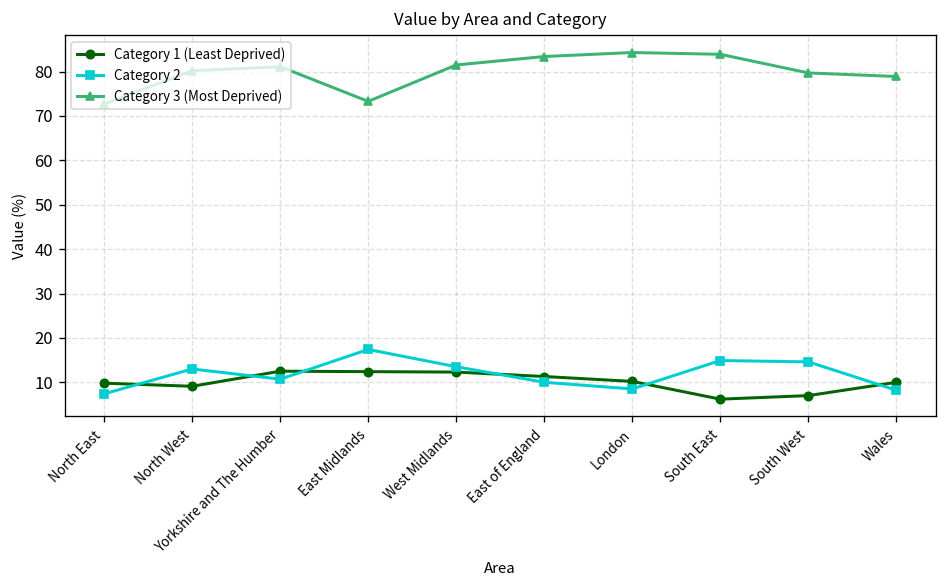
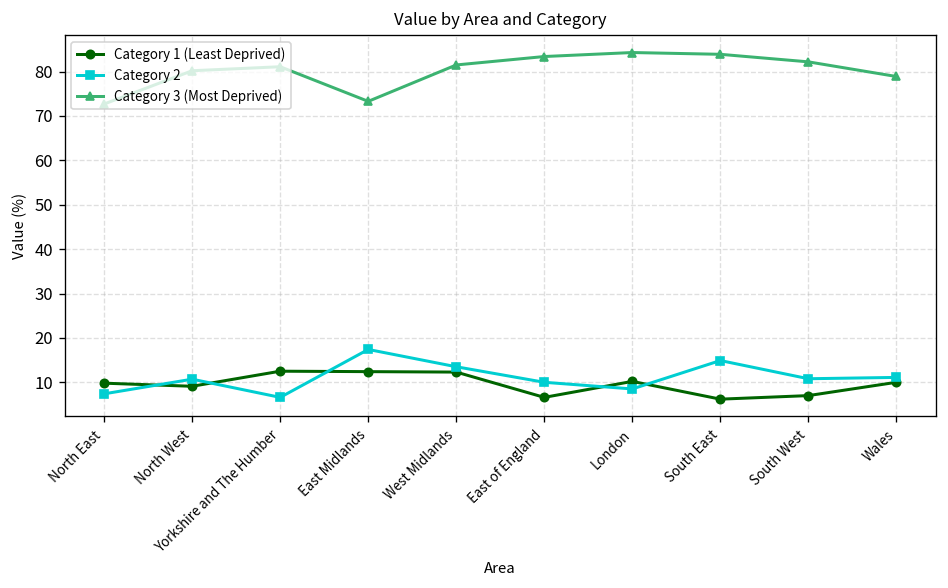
  {
    "Category 1 (Least Deprived)": {
      "North East": 10,
      "North West": 9,
      "Yorkshire and The Humber": 13,
      "East Midlands": 12,
      "West Midlands": 12,
-     "East of England": 11,
+     "East of England": 7,
      "London": 10,
      "South East": 6,
      "South West": 7,
      "Wales": 10
    },
    "Category 2": {
      "North East": 7,
-     "North West": 13,
-     "Yorkshire and The Humber": 11,
+     "North West": 11,
+     "Yorkshire and The Humber": 7,
      "East Midlands": 17,
      "West Midlands": 14,
      "East of England": 10,
      "London": 9,
      "South East": 15,
-     "South West": 15,
-     "Wales": 8
+     "South West": 11,
+     "Wales": 11
    },
    "Category 3 (Most Deprived)": {
      "East Midlands": 73,
      "West Midlands": 82,
      "East of England": 83,
      "London": 84,
      "South East": 84,
-     "South West": 80,
+     "South West": 82,
      "Wales": 79
    }
  }
